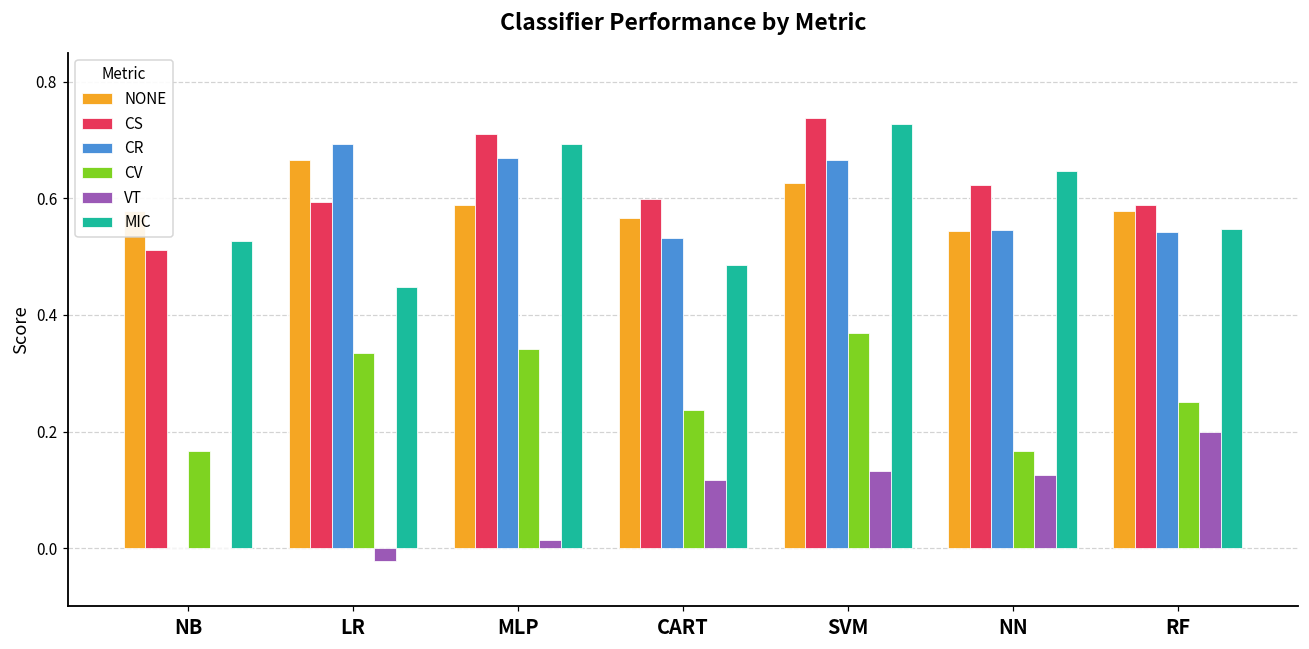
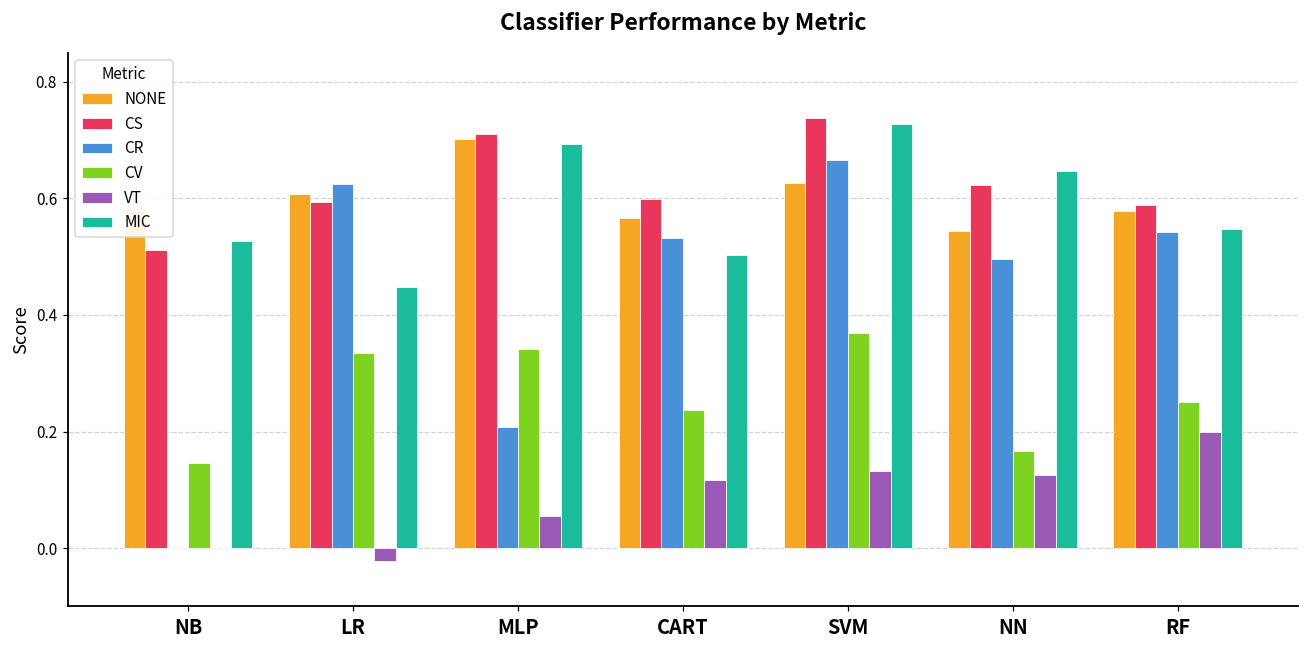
  {
    "NONE": {
-     "LR": 0.67,
-     "MLP": 0.59,
+     "LR": 0.61,
+     "MLP": 0.70,
      "CART": 0.57,
      "SVM": 0.63,
      "NN": 0.54,
      "RF": 0.58
    },
    "CS": {
      "NB": 0.51,
      "LR": 0.59,
      "MLP": 0.71,
      "CART": 0.60,
      "SVM": 0.74,
      "NN": 0.62,
      "RF": 0.59
    },
    "CR": {
      "NB": 0.00,
-     "LR": 0.69,
-     "MLP": 0.67,
+     "LR": 0.62,
+     "MLP": 0.21,
      "CART": 0.53,
      "SVM": 0.67,
-     "NN": 0.55,
+     "NN": 0.50,
      "RF": 0.54
    },
    "CV": {
-     "NB": 0.17,
+     "NB": 0.15,
      "LR": 0.34,
      "MLP": 0.34,
      "CART": 0.24,
      "SVM": 0.37,
      "NN": 0.17,
      "RF": 0.25
    },
    "VT": {
      "NB": 0.00,
      "LR": -0.02,
-     "MLP": 0.01,
+     "MLP": 0.05,
      "CART": 0.12,
      "SVM": 0.13,
      "NN": 0.13,
      "RF": 0.20
    },
    "MIC": {
      "NB": 0.53,
      "LR": 0.45,
      "MLP": 0.69,
-     "CART": 0.49,
+     "CART": 0.50,
      "SVM": 0.73,
      "NN": 0.65,
      "RF": 0.55
    }
  }
